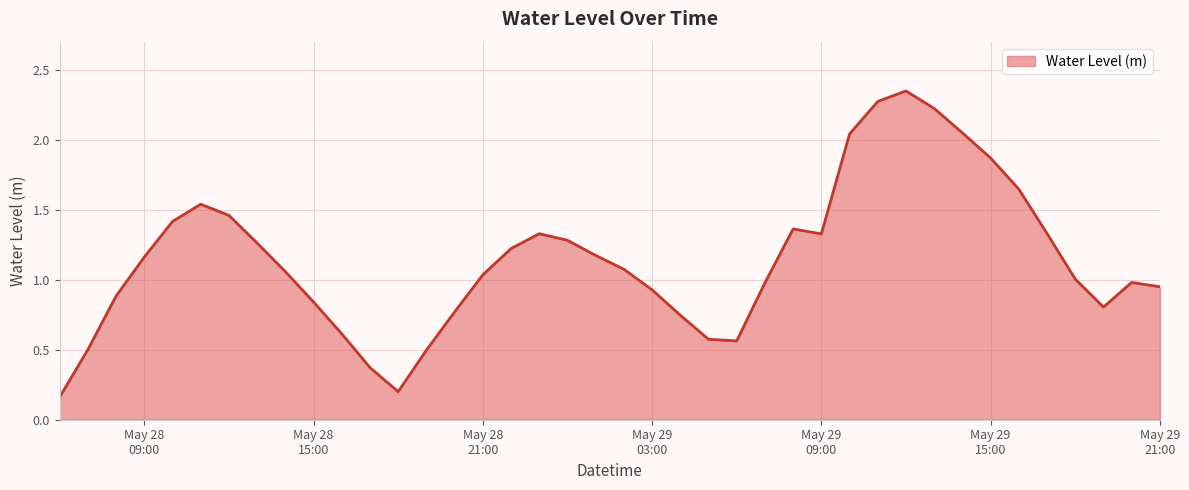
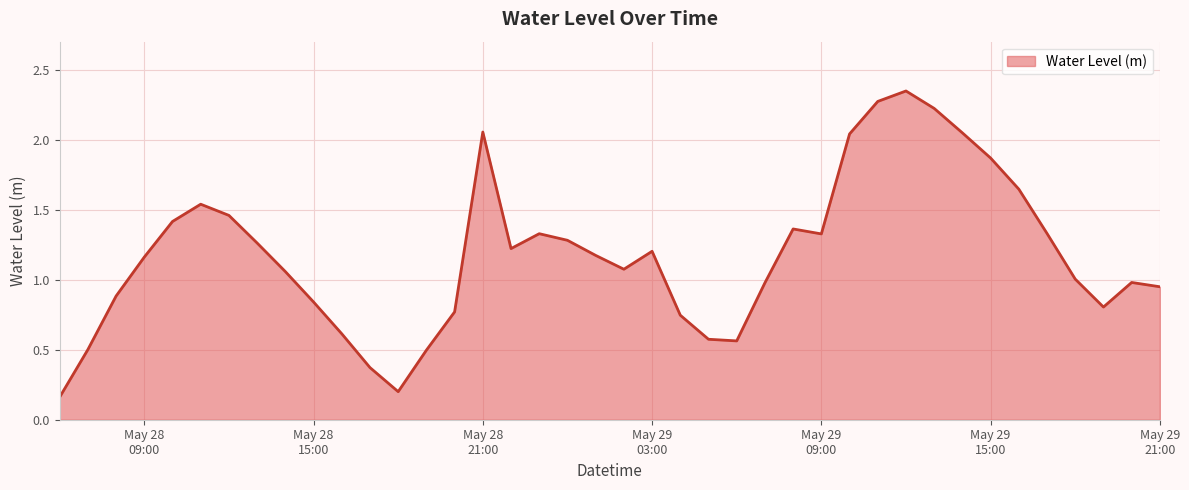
  {
    "May 28 09:00": 1.16,
    "May 28 15:00": 0.84,
-   "May 28 21:00": 1.04,
-   "May 29 03:00": 0.93,
+   "May 28 21:00": 2.06,
+   "May 29 03:00": 1.20,
    "May 29 09:00": 1.33,
    "May 29 15:00": 1.87,
    "May 29 21:00": 0.95
  }
